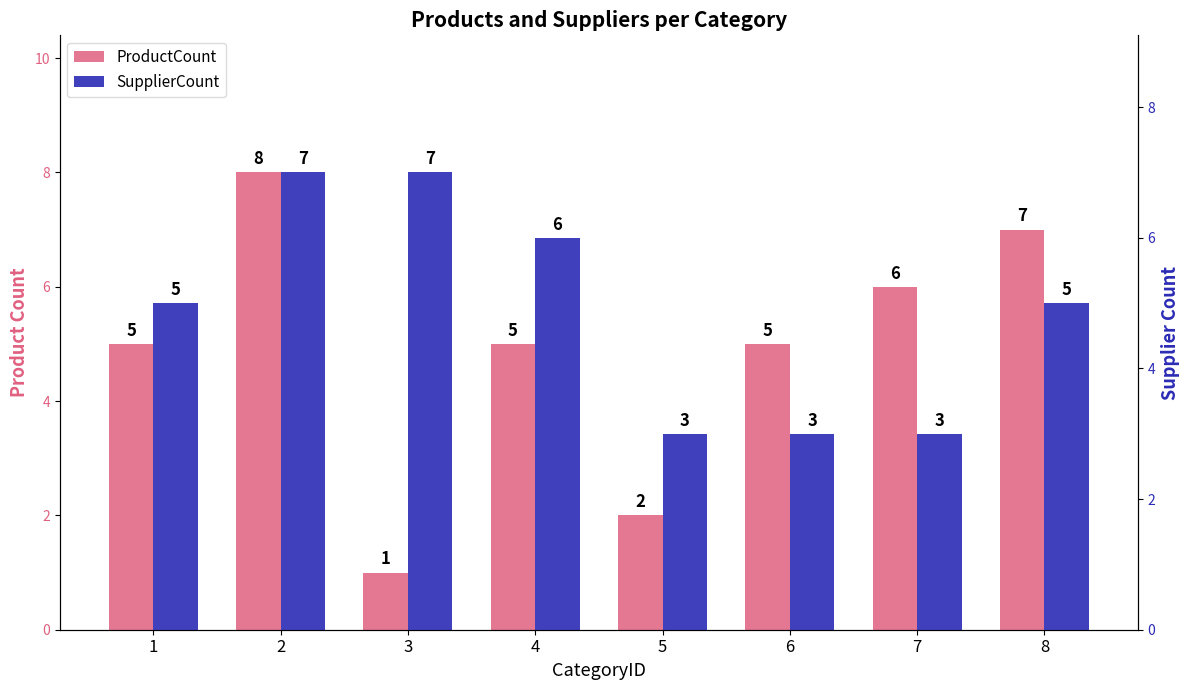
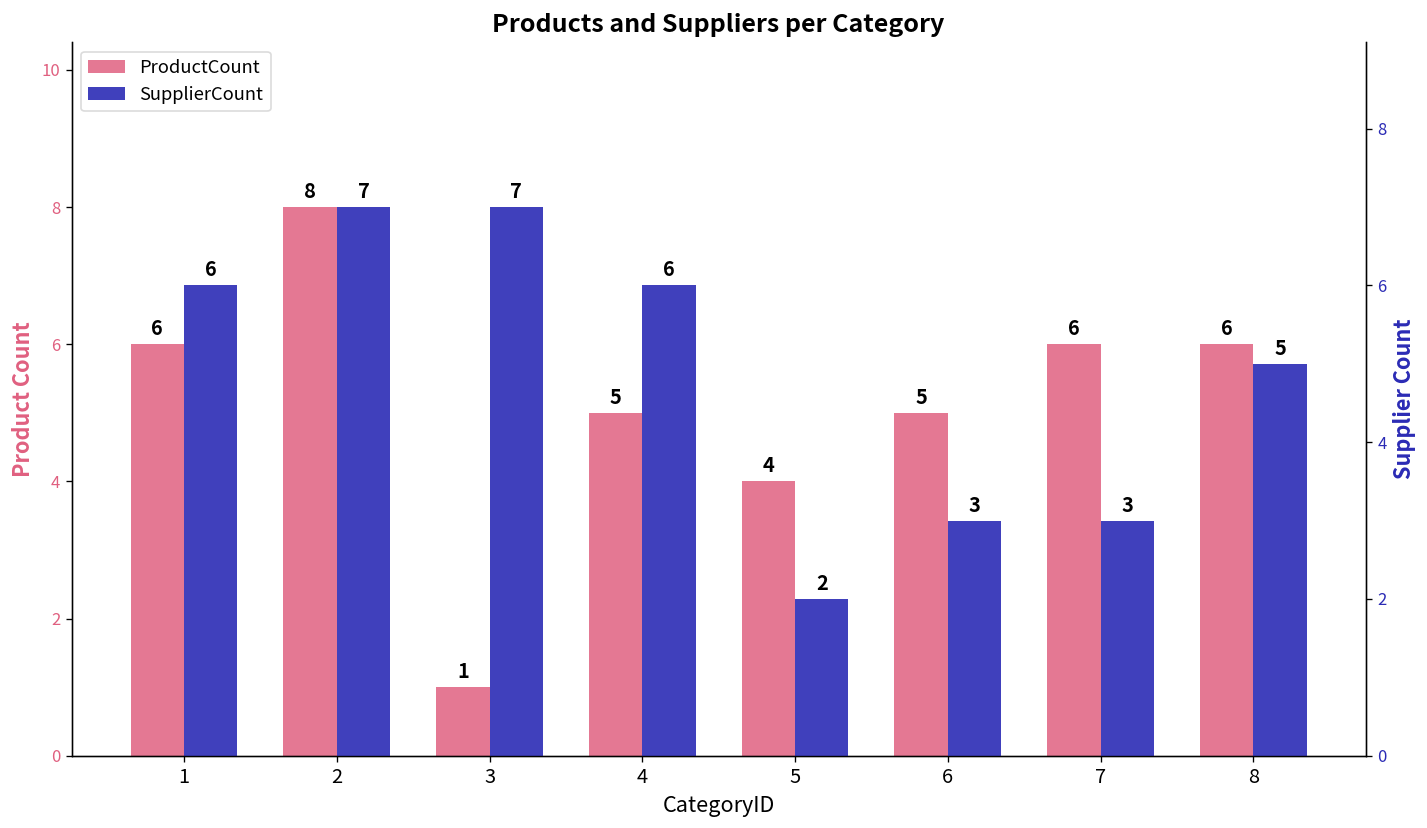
  {
    "ProductCount": {
-     "1": 5,
+     "1": 6,
      "2": 8,
      "3": 1,
      "4": 5,
-     "5": 2,
+     "5": 4,
      "6": 5,
      "7": 6,
-     "8": 7
+     "8": 6
    },
    "SupplierCount": {
-     "1": 5,
+     "1": 6,
      "2": 7,
      "3": 7,
      "4": 6,
-     "5": 3,
+     "5": 2,
      "6": 3,
      "7": 3,
      "8": 5
    }
  }
